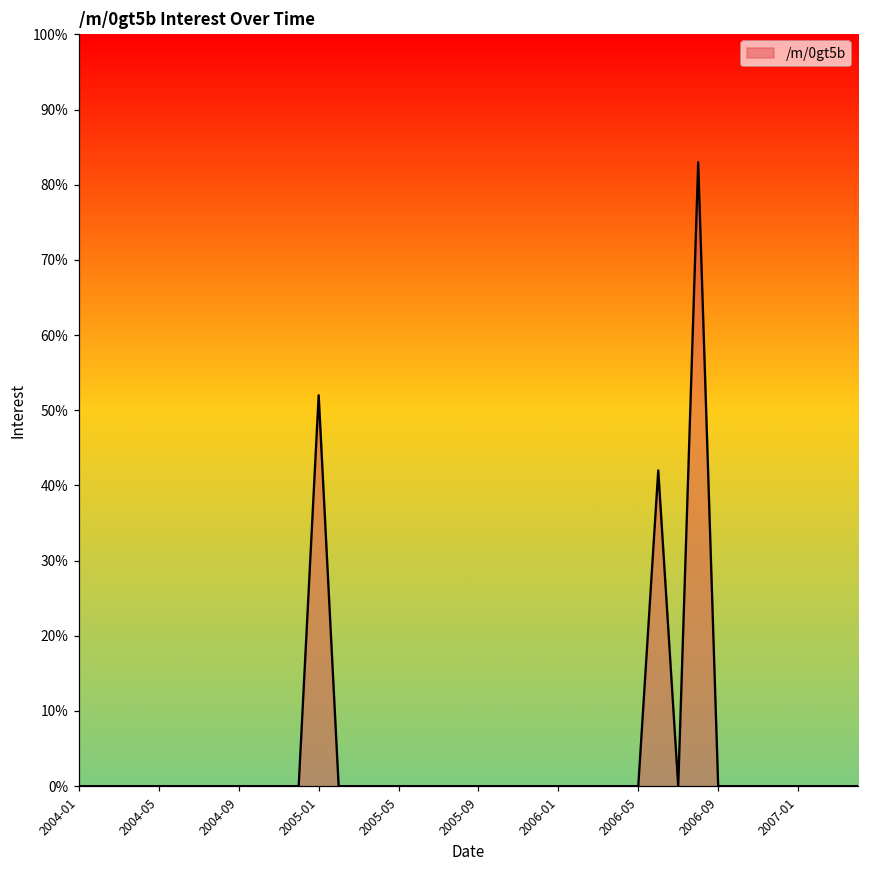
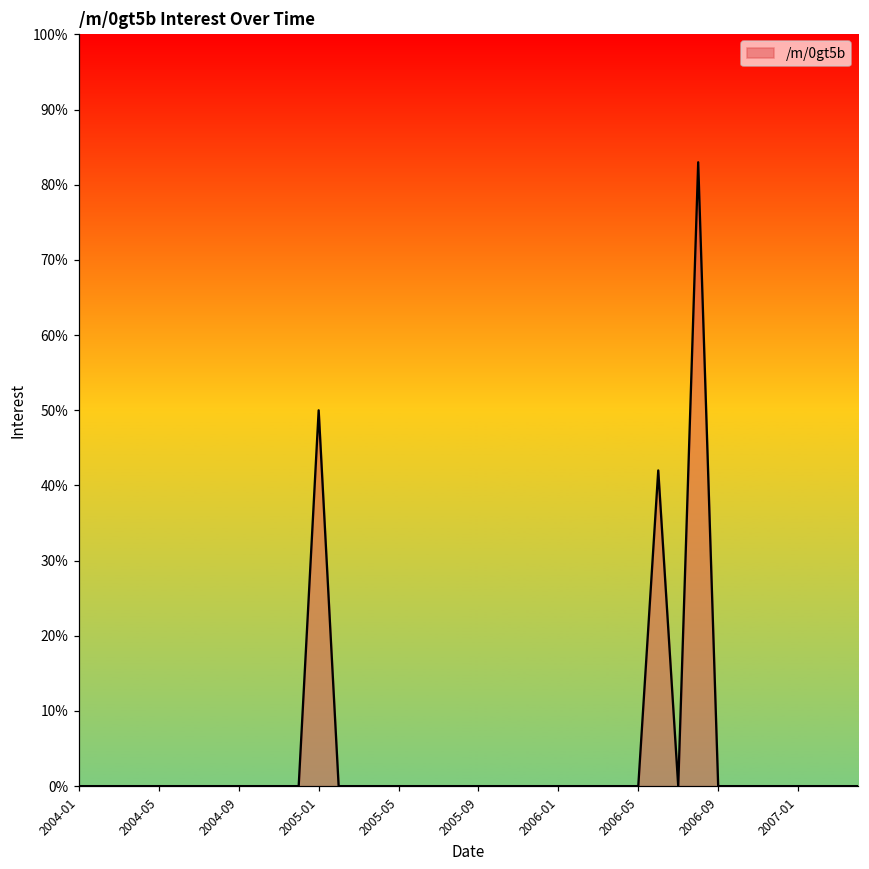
  {
    "2004-01": "0%",
    "2004-05": "0%",
    "2004-09": "0%",
-   "2005-01": "52%",
+   "2005-01": "50%",
    "2005-05": "0%",
    "2005-09": "0%",
    "2006-01": "0%",
    "2006-05": "0%",
    "2006-09": "0%",
    "2007-01": "0%"
  }
